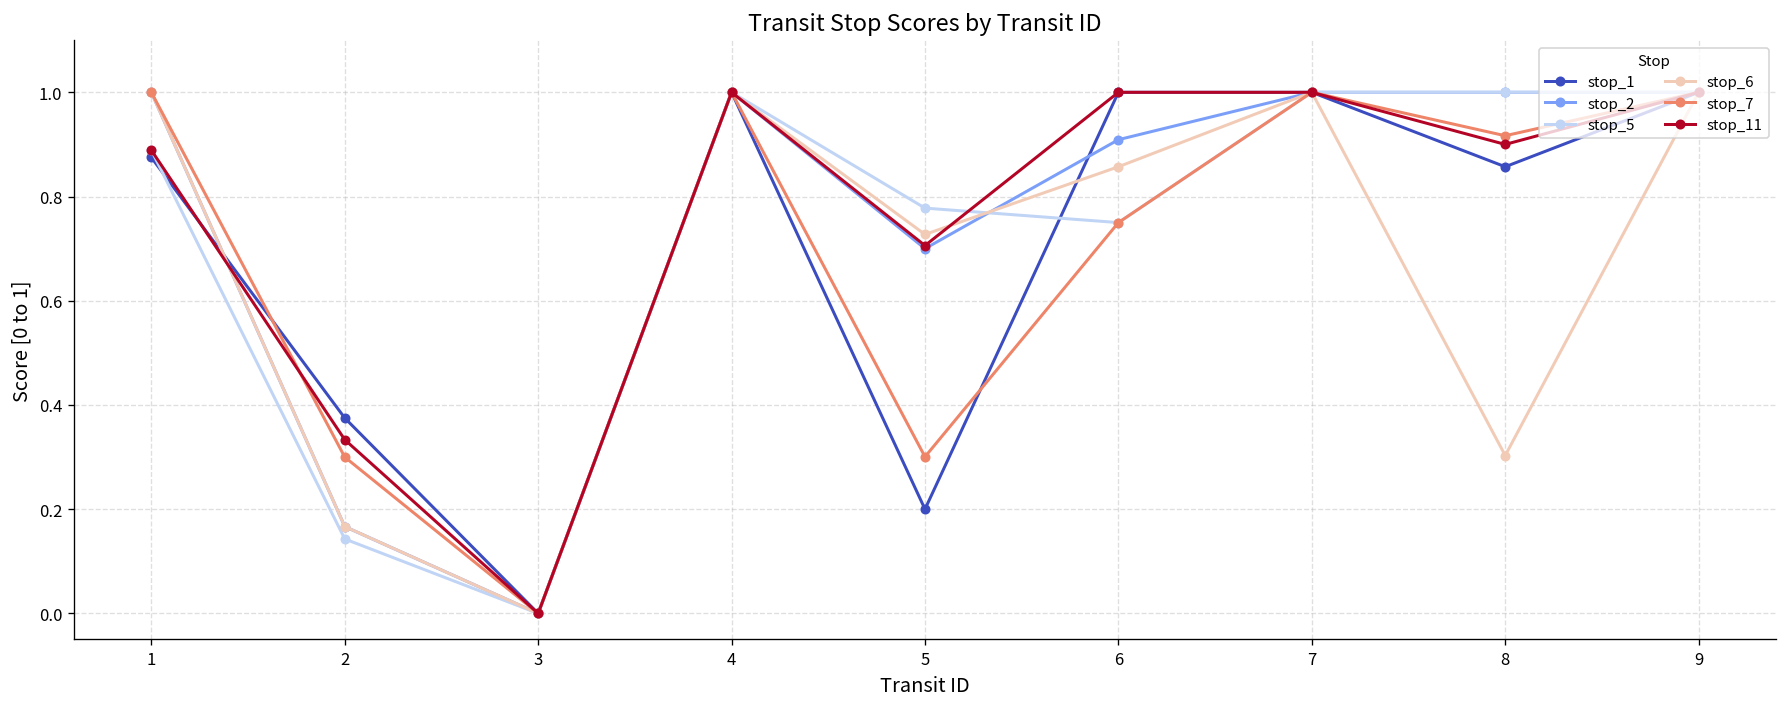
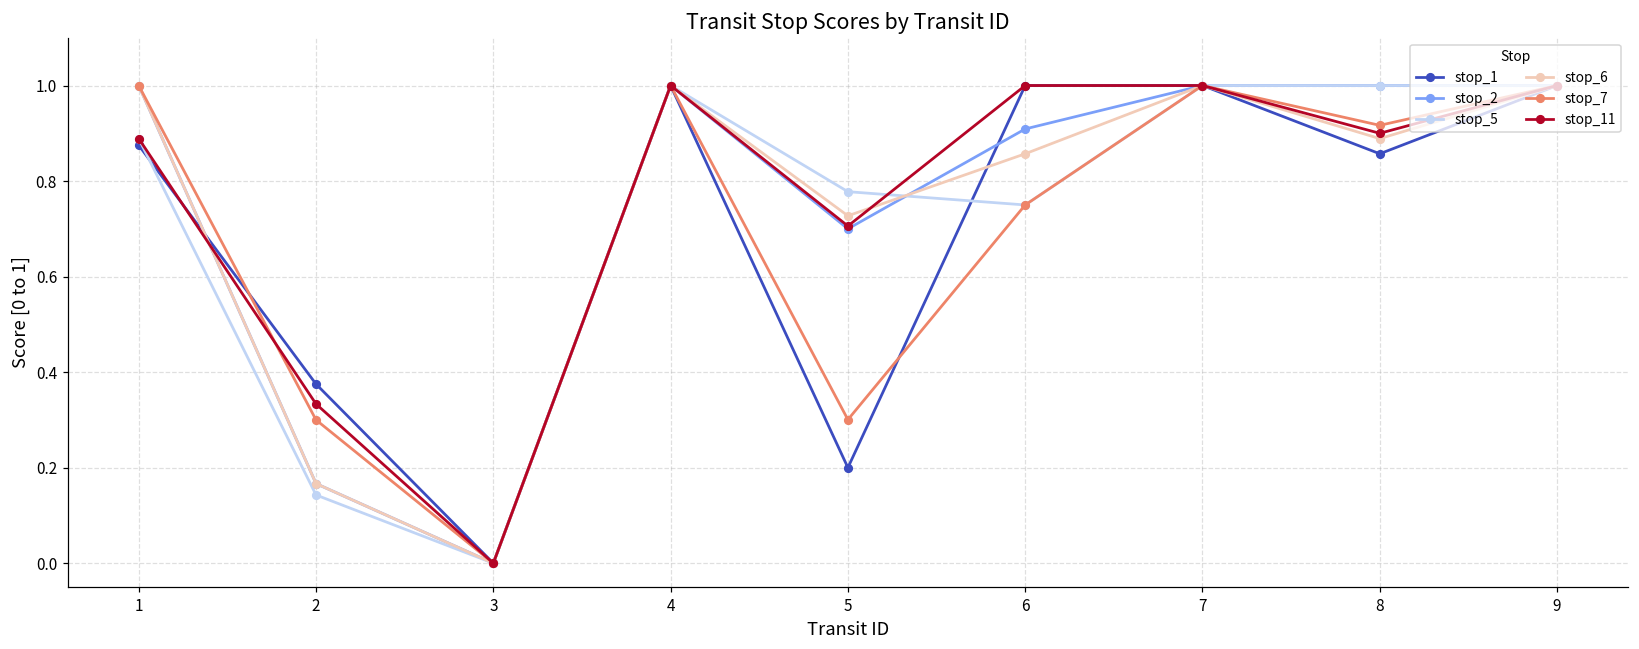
  {
    "stop_1": {
      "1": 0.88,
      "2": 0.38,
      "5": 0.20,
      "8": 0.86
    },
    "stop_2": {
      "6": 0.91
    },
    "stop_5": {
      "2": 0.14,
      "5": 0.78
    },
    "stop_6": {
      "5": 0.73,
      "6": 0.86,
-     "8": 0.30
+     "8": 0.89
    },
    "stop_7": {
      "2": 0.30,
      "5": 0.30,
      "8": 0.92
    },
    "stop_11": {
      "2": 0.33,
      "8": 0.90
    }
  }
